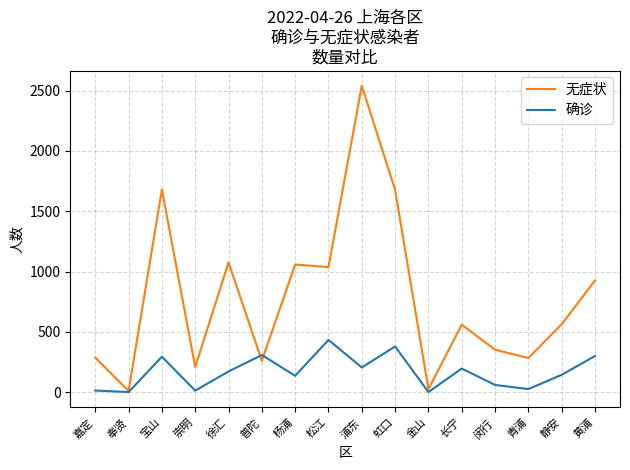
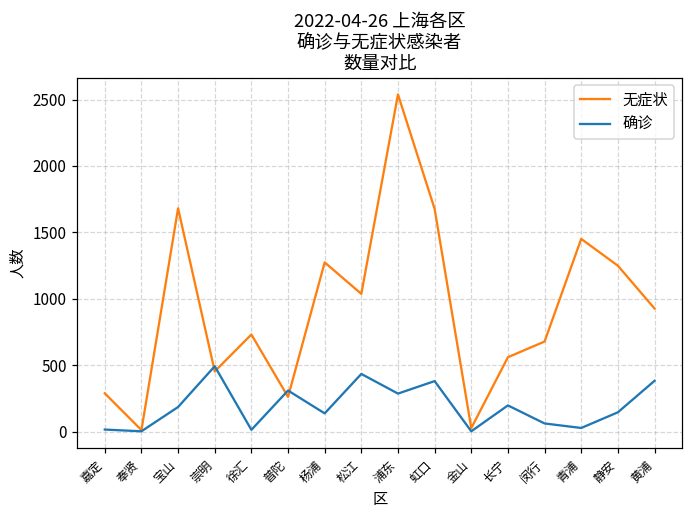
  {
    "无症状": {
      "嘉定": 290,
      "宝山": 1680,
-     "崇明": 210,
-     "徐汇": 1080,
+     "崇明": 450,
+     "徐汇": 730,
      "普陀": 260,
-     "杨浦": 1060,
+     "杨浦": 1270,
      "松江": 1040,
      "浦东": 2540,
      "虹口": 1680,
      "金山": 30,
      "长宁": 560,
-     "闵行": 350,
-     "青浦": 280,
-     "静安": 560,
+     "闵行": 680,
+     "青浦": 1450,
+     "静安": 1250,
      "黄浦": 930
    },
    "确诊": {
      "嘉定": 20,
-     "宝山": 300,
-     "崇明": 10,
-     "徐汇": 170,
+     "宝山": 190,
+     "崇明": 490,
+     "徐汇": 10,
      "普陀": 310,
      "杨浦": 140,
      "松江": 430,
-     "浦东": 210,
+     "浦东": 290,
      "虹口": 380,
      "金山": 0,
      "长宁": 200,
      "闵行": 60,
      "青浦": 30,
      "静安": 150,
-     "黄浦": 300
+     "黄浦": 380
    }
  }
